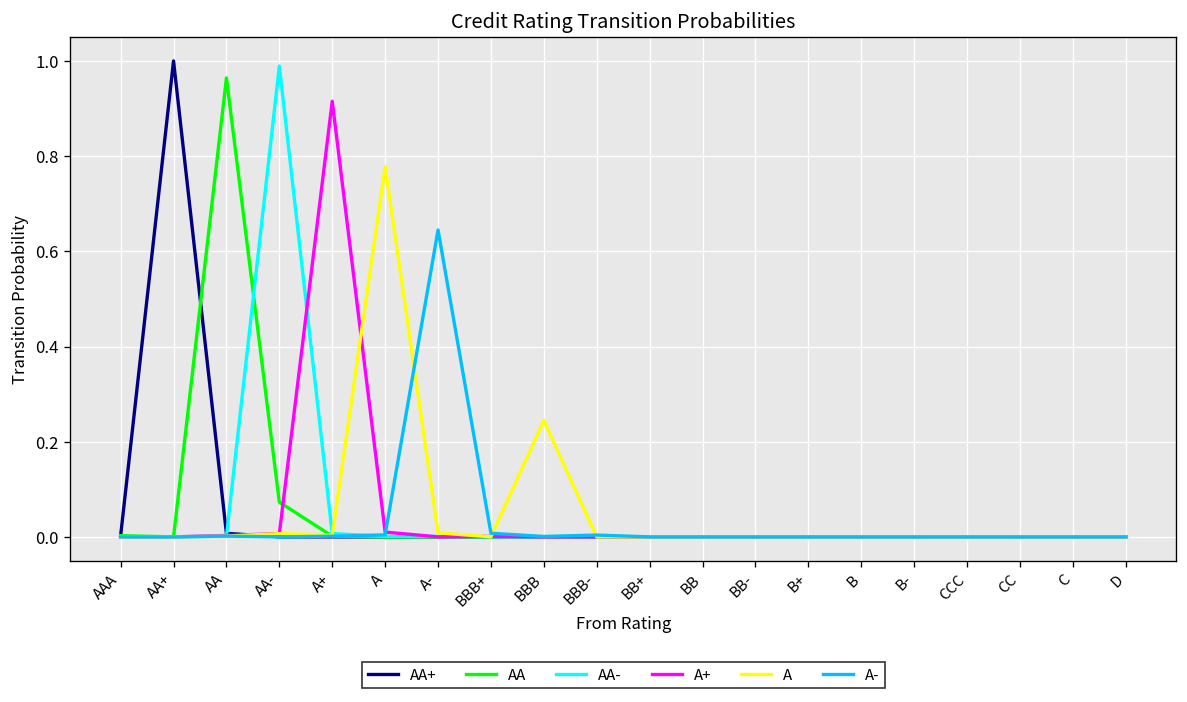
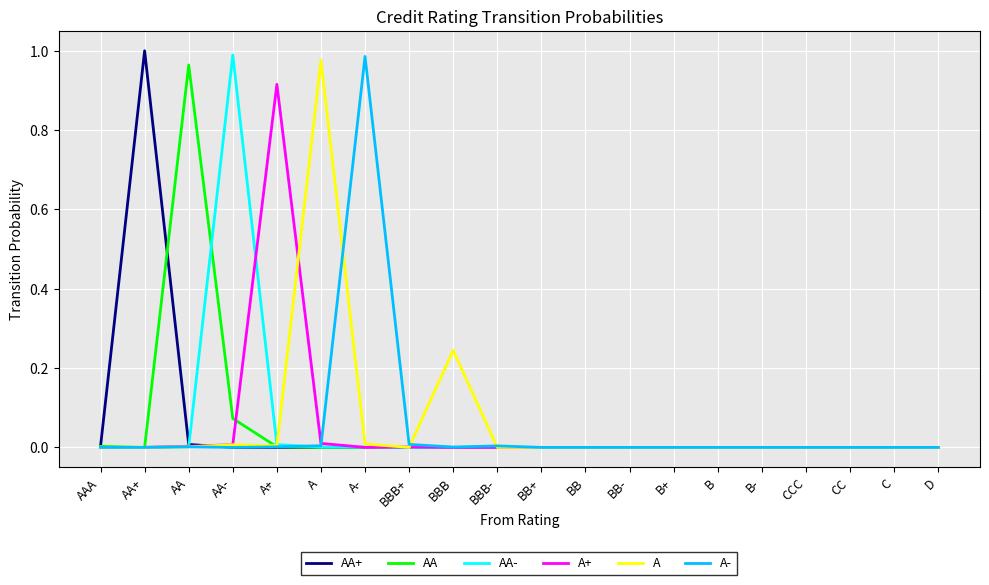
  {
    "AA+": {
      "AA+": 1.00
    },
    "AA": {
      "AA": 0.96,
      "AA-": 0.07
    },
    "AA-": {
      "AA-": 0.99
    },
    "A+": {
      "A+": 0.92
    },
    "A": {
-     "A": 0.78,
+     "A": 0.98,
      "A-": 0.01,
      "BBB": 0.24
    },
    "A-": {
-     "A-": 0.64,
+     "A-": 0.99,
      "BBB+": 0.01
    }
  }
